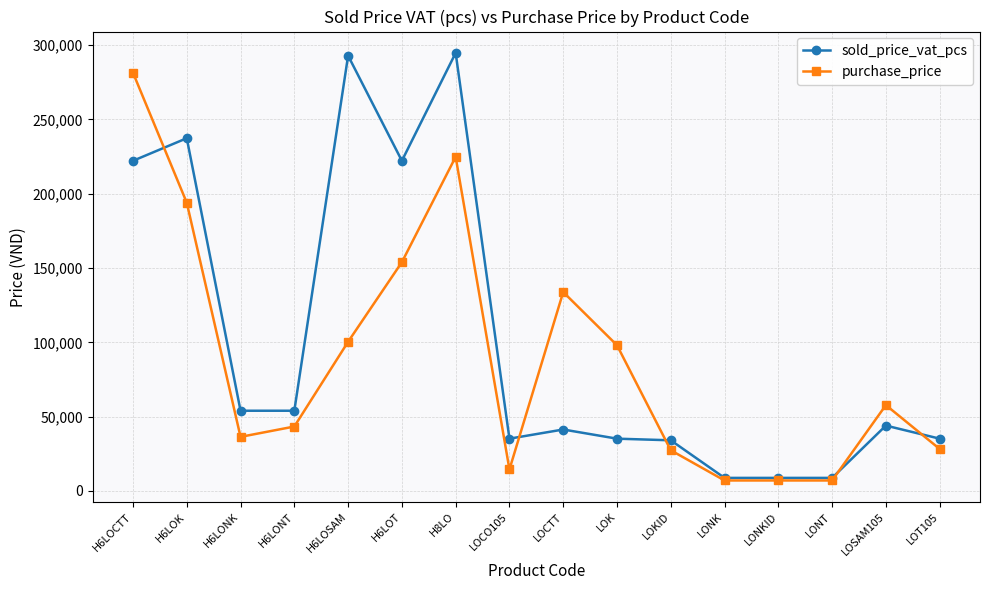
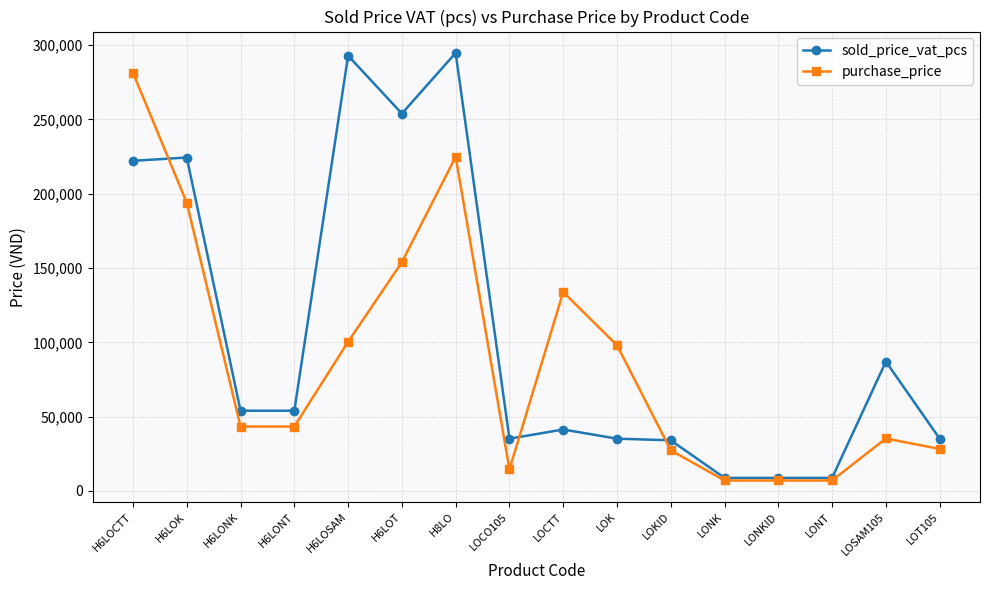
  {
    "sold_price_vat_pcs": {
      "H6LOCTT": "222,000",
-     "H6LOK": "237,000",
+     "H6LOK": "224,000",
      "H6LONK": "54,000",
      "H6LONT": "54,000",
      "H6LOSAM": "293,000",
-     "H6LOT": "222,000",
+     "H6LOT": "254,000",
      "H8LO": "295,000",
      "LOCO105": "35,000",
      "LOCTT": "41,000",
      "LOK": "35,000",
      "LOKID": "34,000",
      "LONK": "9,000",
      "LONKID": "9,000",
      "LONT": "9,000",
-     "LOSAM105": "44,000",
+     "LOSAM105": "87,000",
      "LOT105": "35,000"
    },
    "purchase_price": {
      "H6LOCTT": "281,000",
      "H6LOK": "194,000",
-     "H6LONK": "36,000",
+     "H6LONK": "43,000",
      "H6LONT": "43,000",
      "H6LOSAM": "100,000",
      "H6LOT": "154,000",
      "H8LO": "225,000",
      "LOCO105": "14,000",
      "LOCTT": "134,000",
      "LOK": "98,000",
      "LOKID": "27,000",
      "LONK": "7,000",
      "LONKID": "7,000",
      "LONT": "7,000",
-     "LOSAM105": "58,000",
+     "LOSAM105": "35,000",
      "LOT105": "28,000"
    }
  }
